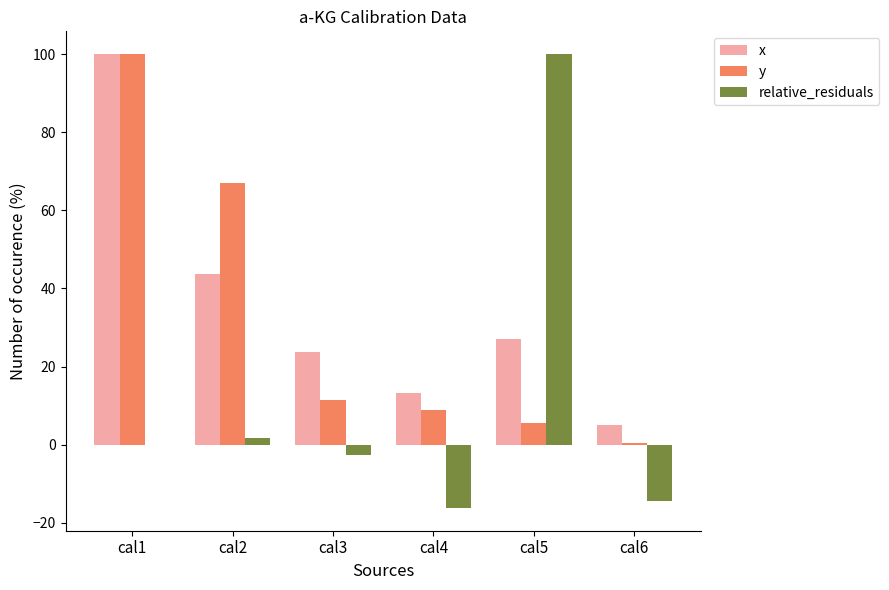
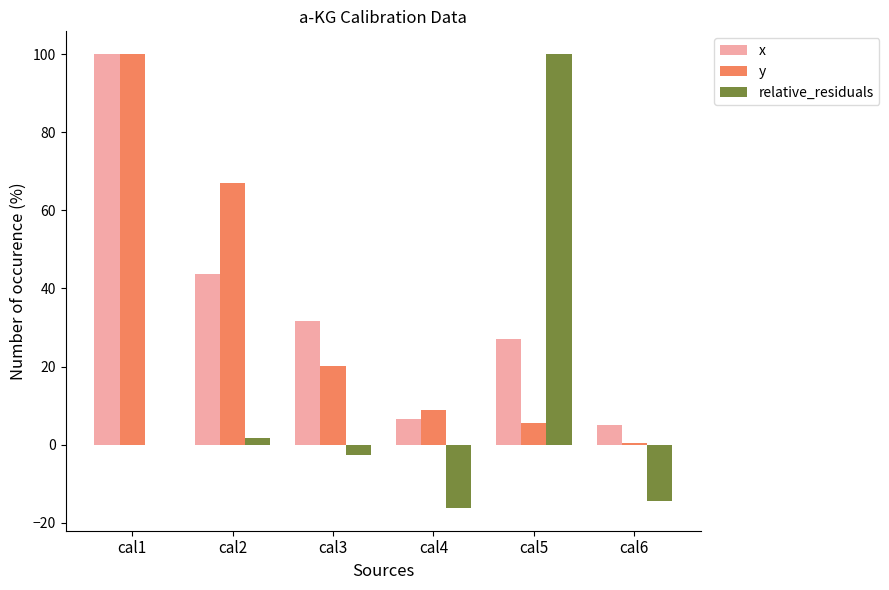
  {
    "x": {
      "cal1": 100,
      "cal2": 44,
-     "cal3": 24,
-     "cal4": 13,
+     "cal3": 32,
+     "cal4": 7,
      "cal5": 27,
      "cal6": 5
    },
    "y": {
      "cal1": 100,
      "cal2": 67,
-     "cal3": 12,
+     "cal3": 20,
      "cal4": 9,
      "cal5": 6
    },
    "relative_residuals": {
      "cal2": 2,
      "cal3": -3,
      "cal4": -16,
      "cal5": 100,
      "cal6": -14
    }
  }
